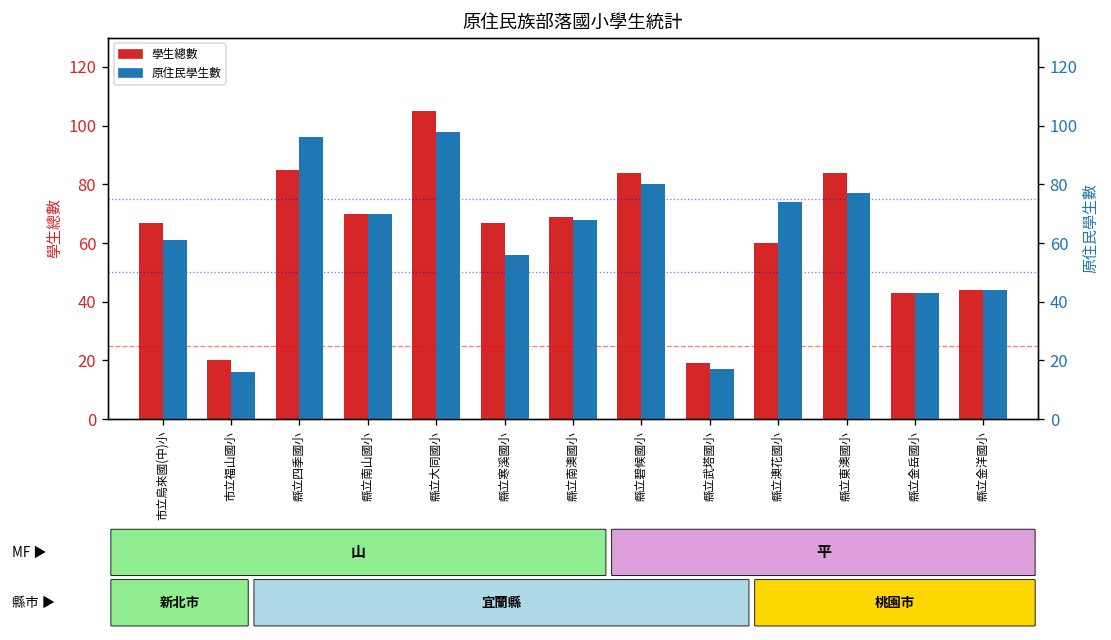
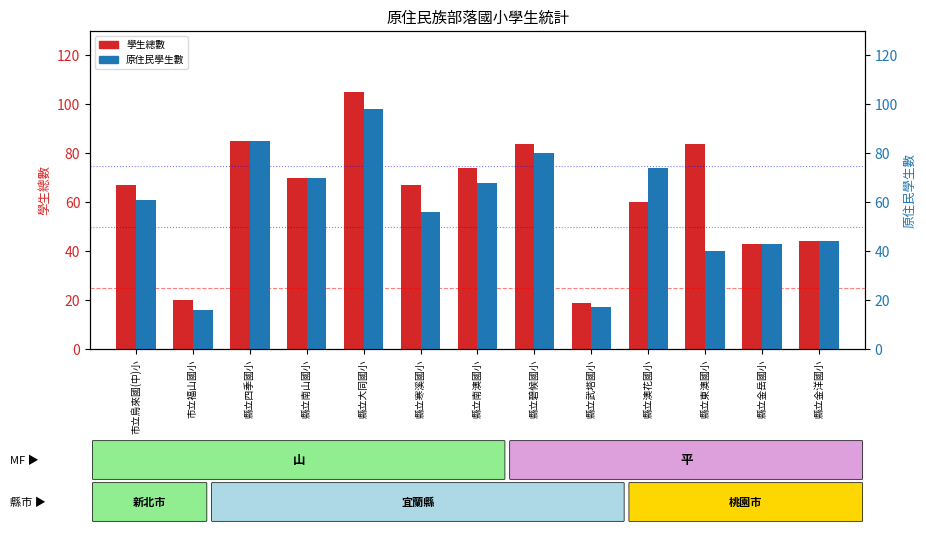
  {
    "學生總數": {
      "市立烏來國(中)小": 67,
      "市立福山國小": 20,
      "縣立四季國小": 85,
      "縣立南山國小": 70,
      "縣立大同國小": 105,
      "縣立寒溪國小": 67,
-     "縣立南澳國小": 69,
+     "縣立南澳國小": 74,
      "縣立碧候國小": 84,
      "縣立武塔國小": 19,
      "縣立澳花國小": 60,
      "縣立東澳國小": 84,
      "縣立金岳國小": 43,
      "縣立金洋國小": 44
    },
    "原住民學生數": {
      "市立烏來國(中)小": 61,
      "市立福山國小": 16,
-     "縣立四季國小": 96,
+     "縣立四季國小": 85,
      "縣立南山國小": 70,
      "縣立大同國小": 98,
      "縣立寒溪國小": 56,
      "縣立南澳國小": 68,
      "縣立碧候國小": 80,
      "縣立武塔國小": 17,
      "縣立澳花國小": 74,
-     "縣立東澳國小": 77,
+     "縣立東澳國小": 40,
      "縣立金岳國小": 43,
      "縣立金洋國小": 44
    }
  }
